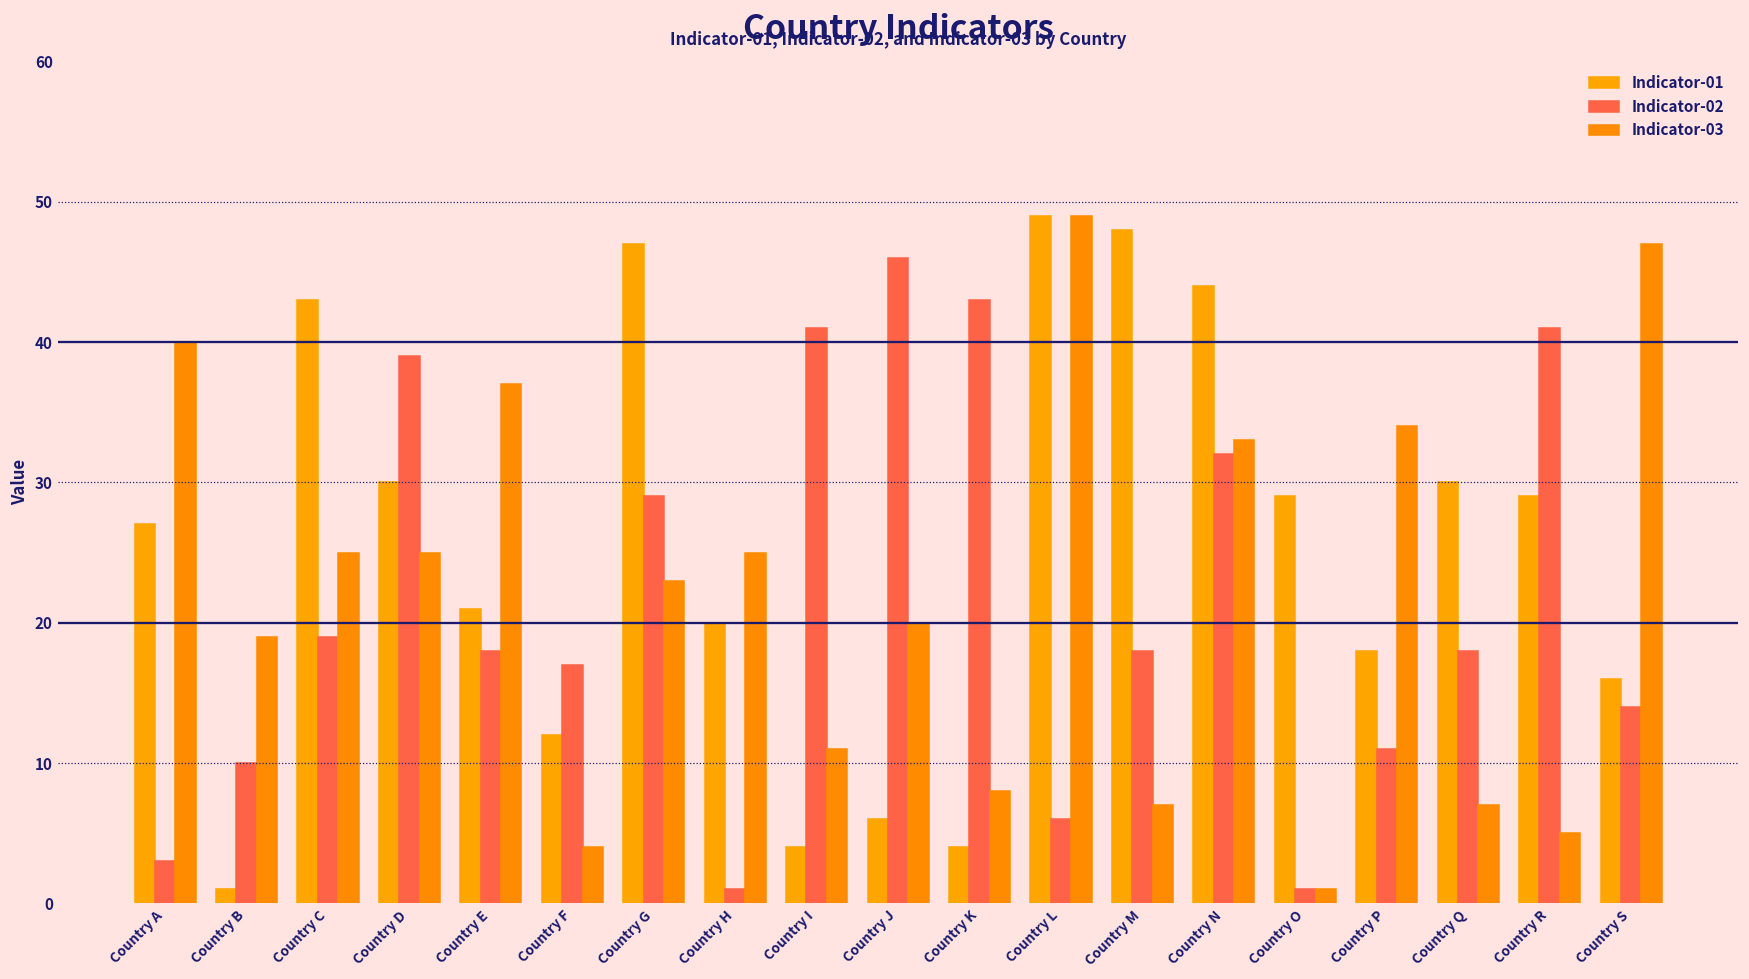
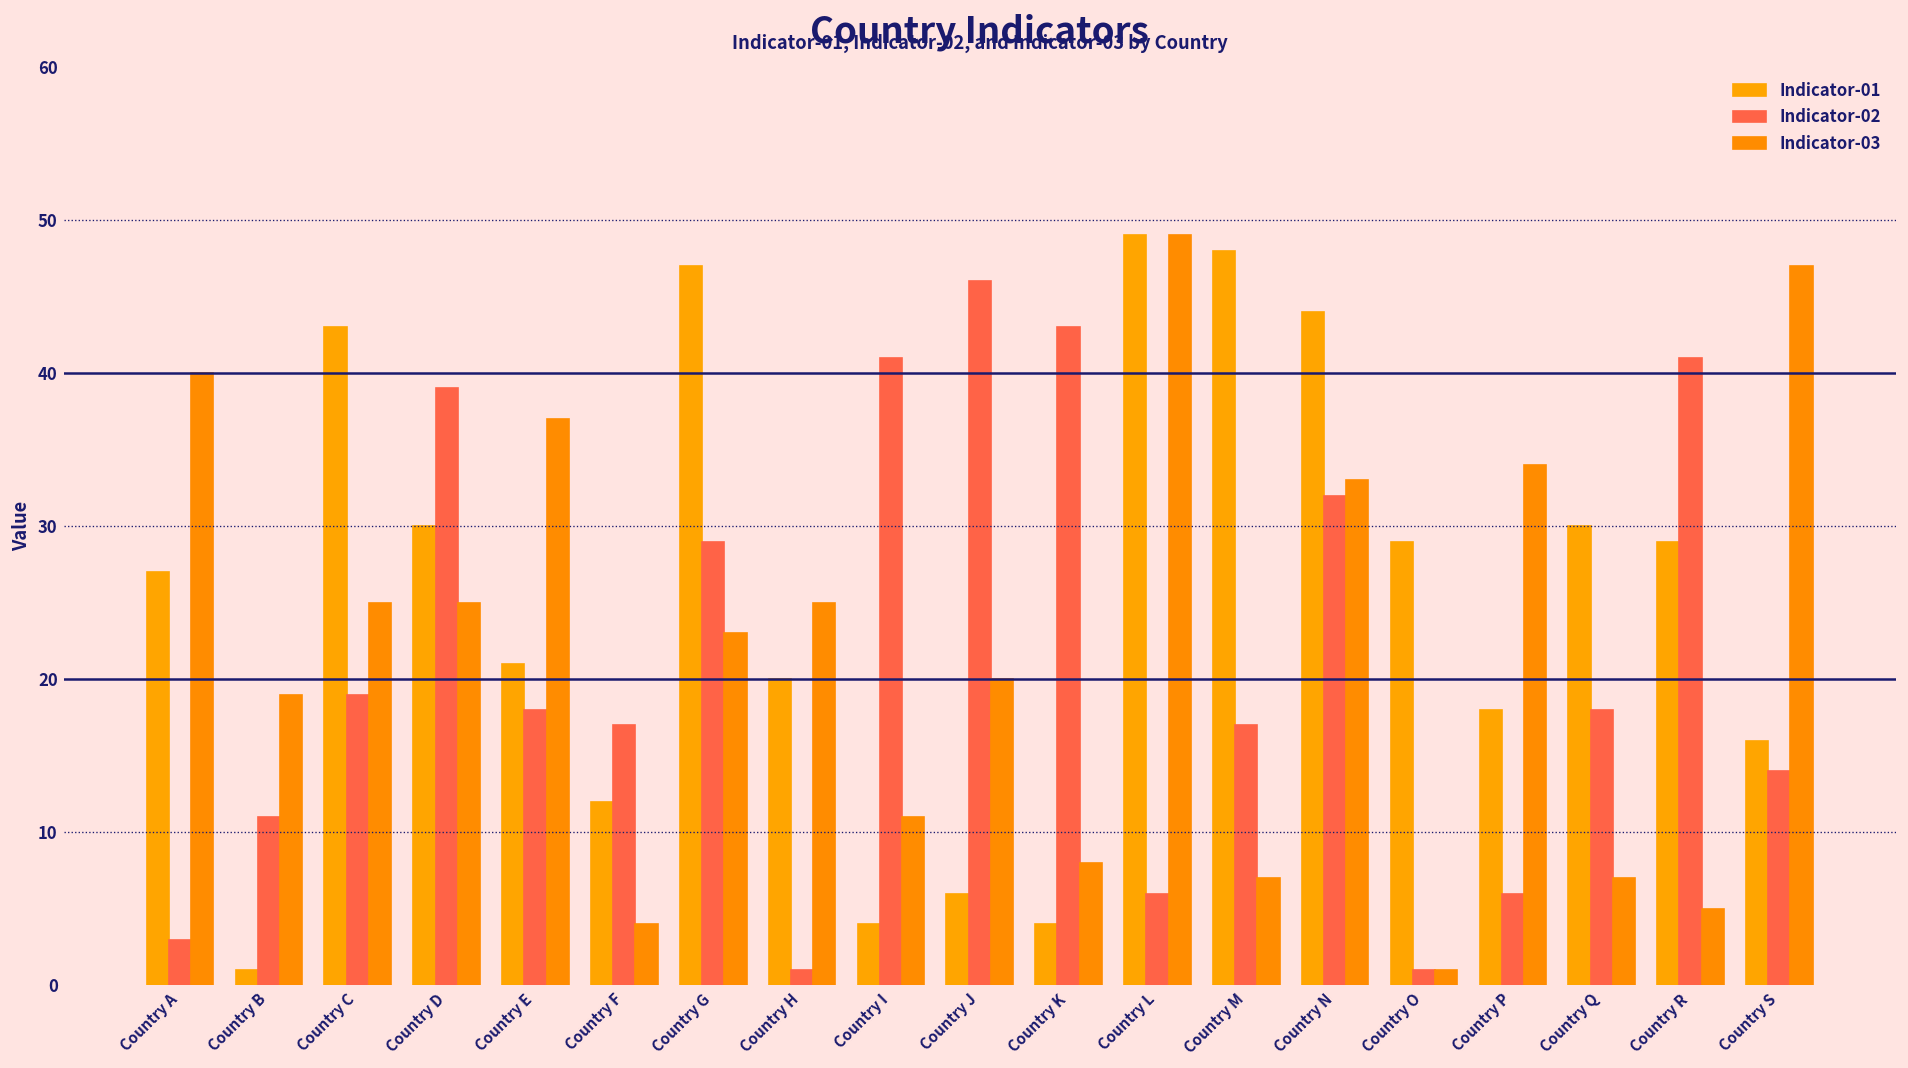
  {
    "Indicator-02": {
      "Country A": 3,
-     "Country B": 10,
+     "Country B": 11,
      "Country C": 19,
      "Country D": 39,
      "Country E": 18,
      "Country F": 17,
      "Country G": 29,
      "Country H": 1,
      "Country I": 41,
      "Country J": 46,
      "Country K": 43,
      "Country L": 6,
-     "Country M": 18,
+     "Country M": 17,
      "Country N": 32,
      "Country O": 1,
-     "Country P": 11,
+     "Country P": 6,
      "Country Q": 18,
      "Country R": 41,
      "Country S": 14
    }
  }
